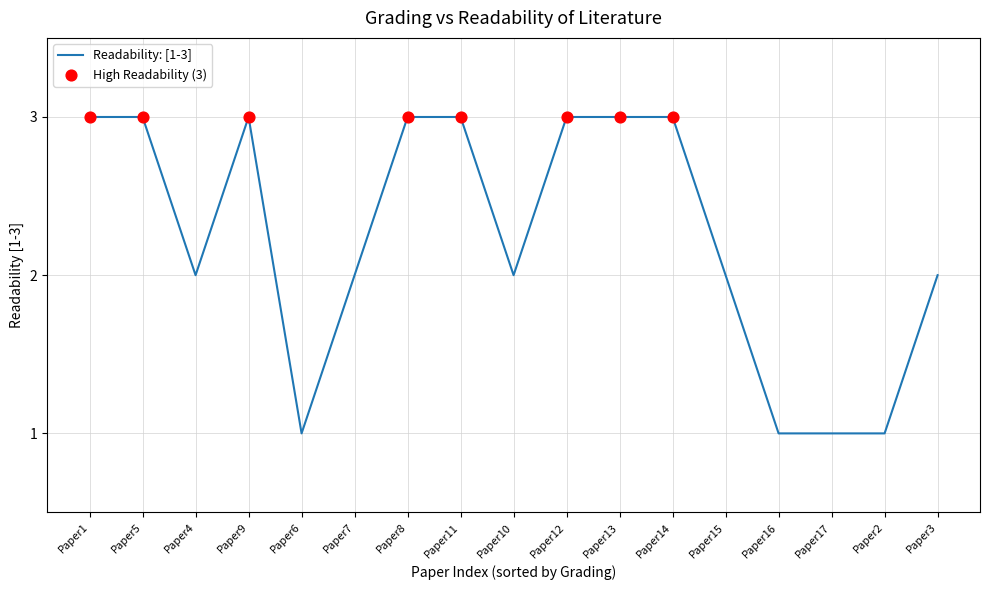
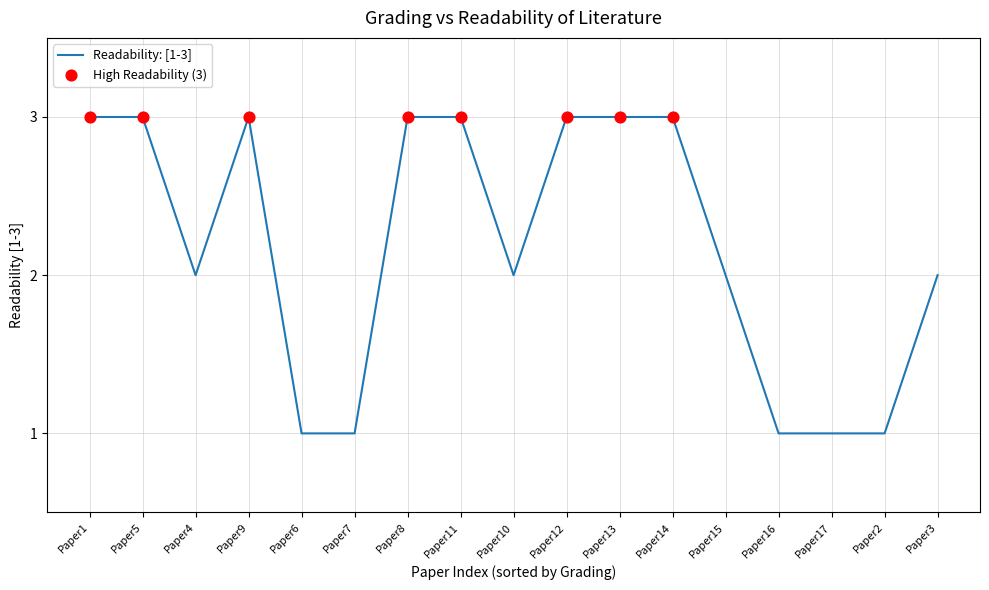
  {
    "Readability: [1-3]": {
      "Paper4": 2,
      "Paper6": 1,
-     "Paper7": 2,
+     "Paper7": 1,
      "Paper10": 2,
      "Paper15": 2,
      "Paper16": 1,
      "Paper17": 1,
      "Paper2": 1,
      "Paper3": 2
    }
  }
